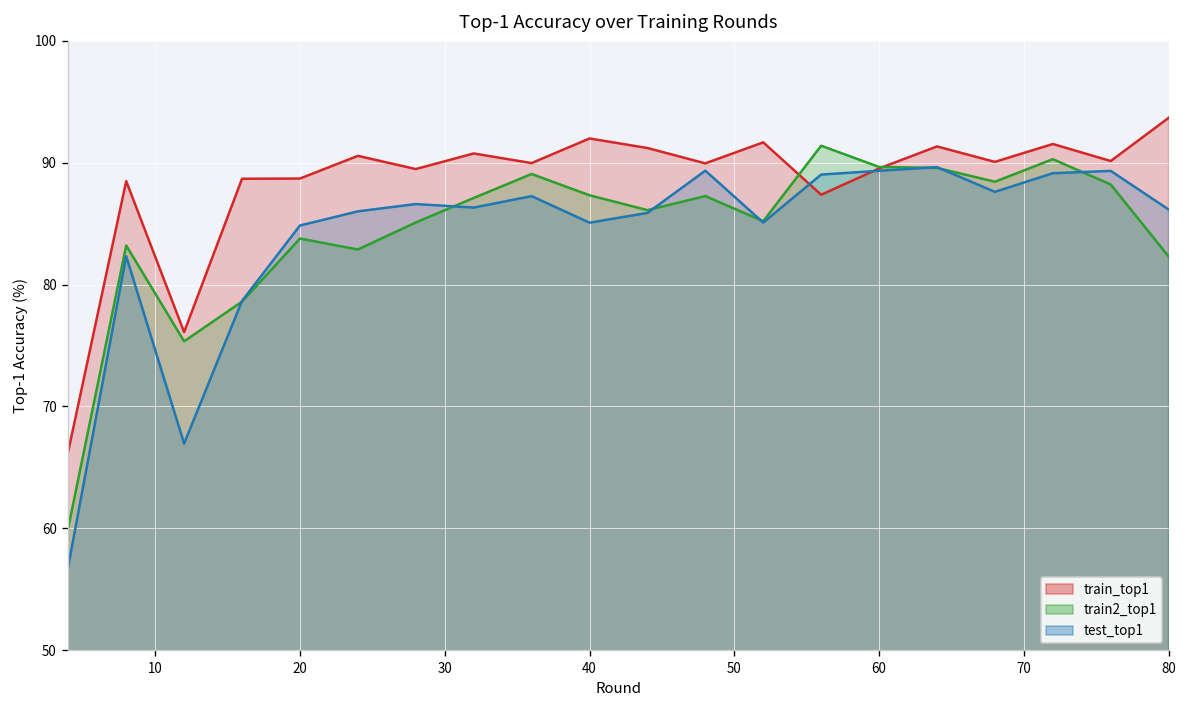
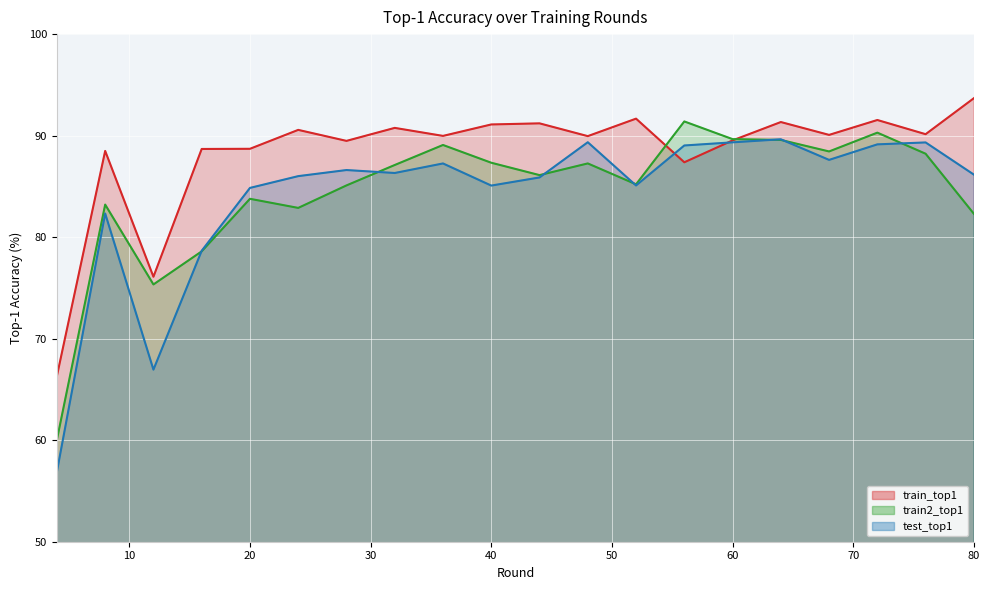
  {
    "train_top1": {
      "20": 88.7,
-     "40": 92.0,
+     "40": 91.1,
      "80": 93.7
    }
  }
